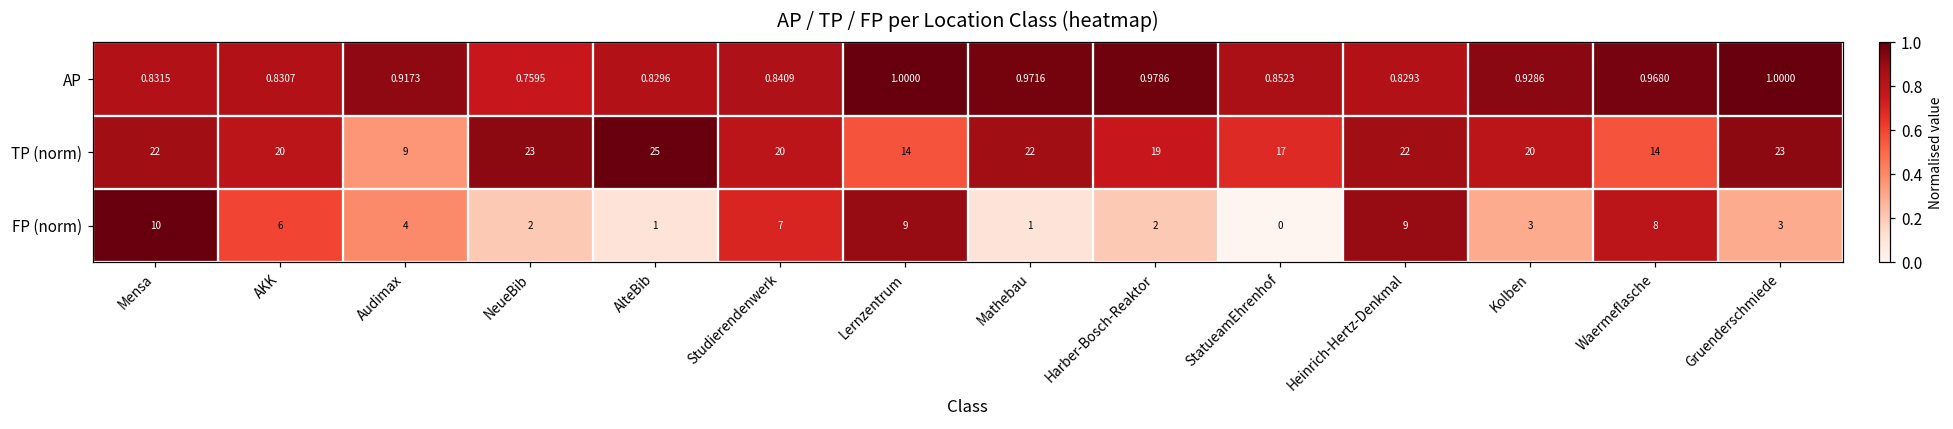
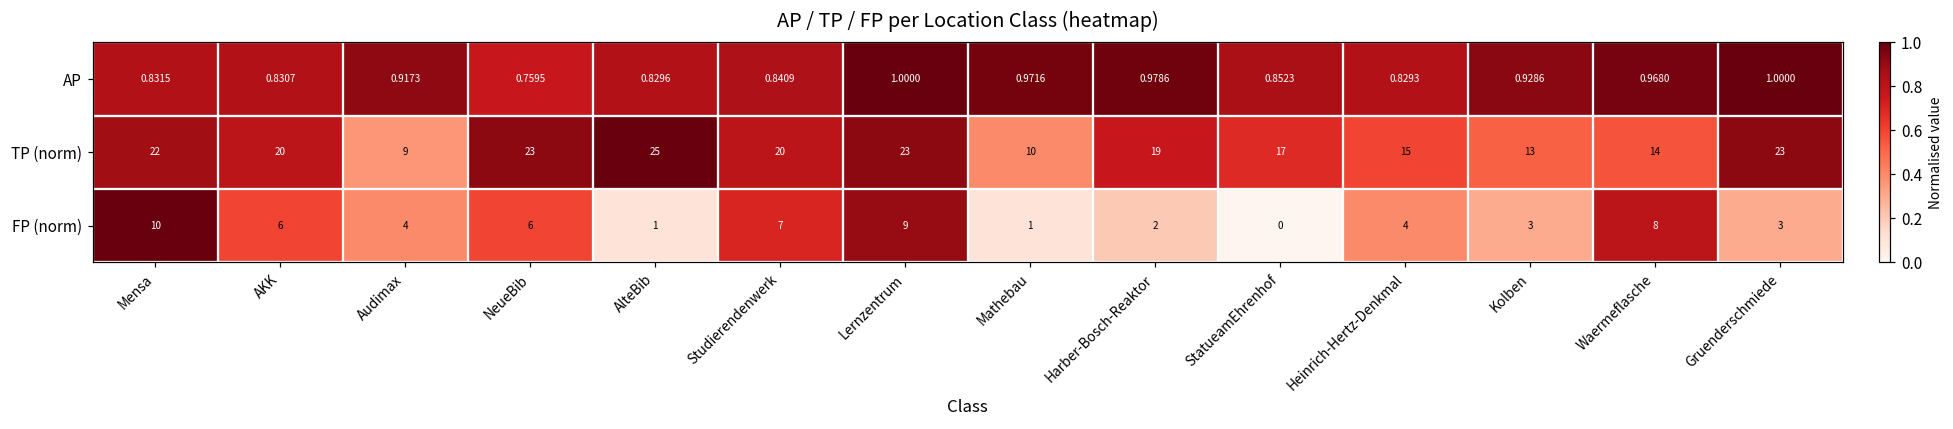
  {
    "AP": {
      "Mensa": 0.8315,
      "AKK": 0.8307,
      "Audimax": 0.9173,
      "NeueBib": 0.7595,
      "AlteBib": 0.8296,
      "Studierendenwerk": 0.8409,
      "Lernzentrum": 1.0000,
      "Mathebau": 0.9716,
      "Harber-Bosch-Reaktor": 0.9786,
      "StatueamEhrenhof": 0.8523,
      "Heinrich-Hertz-Denkmal": 0.8293,
      "Kolben": 0.9286,
      "Waermeflasche": 0.9680,
      "Gruenderschmiede": 1.0000
    },
    "TP (norm)": {
      "Mensa": 22,
      "AKK": 20,
      "Audimax": 9,
      "NeueBib": 23,
      "AlteBib": 25,
      "Studierendenwerk": 20,
-     "Lernzentrum": 14,
-     "Mathebau": 22,
+     "Lernzentrum": 23,
+     "Mathebau": 10,
      "Harber-Bosch-Reaktor": 19,
      "StatueamEhrenhof": 17,
-     "Heinrich-Hertz-Denkmal": 22,
-     "Kolben": 20,
+     "Heinrich-Hertz-Denkmal": 15,
+     "Kolben": 13,
      "Waermeflasche": 14,
      "Gruenderschmiede": 23
    },
    "FP (norm)": {
      "Mensa": 10,
      "AKK": 6,
      "Audimax": 4,
-     "NeueBib": 2,
+     "NeueBib": 6,
      "AlteBib": 1,
      "Studierendenwerk": 7,
      "Lernzentrum": 9,
      "Mathebau": 1,
      "Harber-Bosch-Reaktor": 2,
      "StatueamEhrenhof": 0,
-     "Heinrich-Hertz-Denkmal": 9,
+     "Heinrich-Hertz-Denkmal": 4,
      "Kolben": 3,
      "Waermeflasche": 8,
      "Gruenderschmiede": 3
    }
  }
